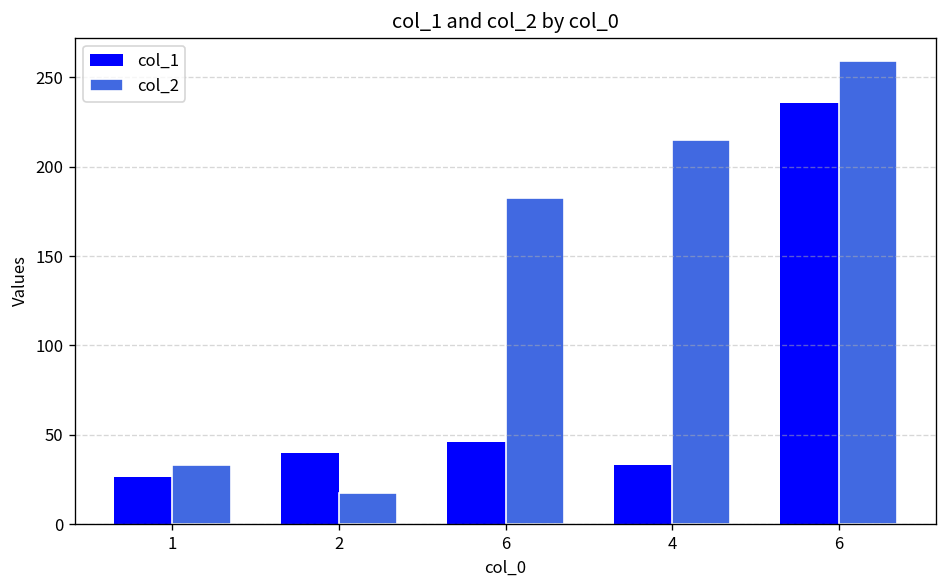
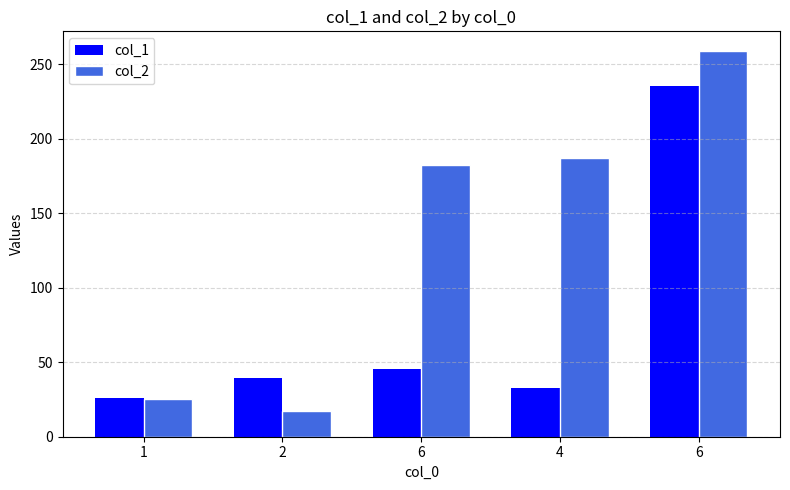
  {
    "col_1": {
      "1": 26,
      "2": 40,
      "4": 33
    },
    "col_2": {
-     "1": 33,
+     "1": 25,
      "2": 17,
-     "4": 215
+     "4": 187
    }
  }
